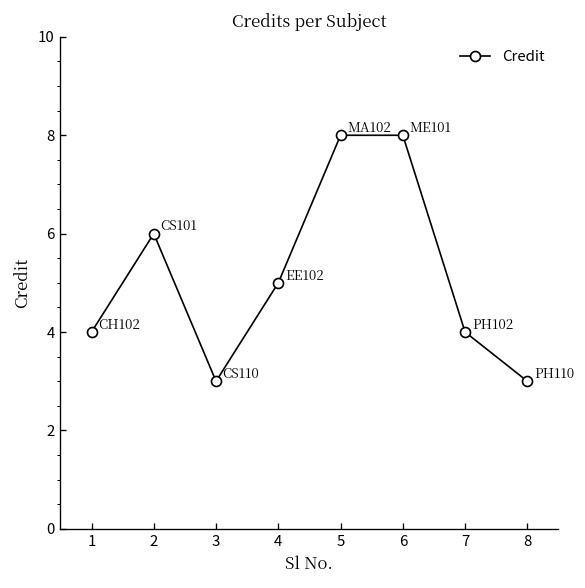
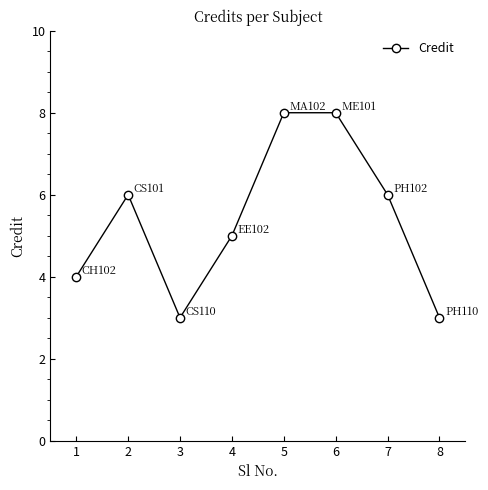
  {
    "1": 4,
    "2": 6,
    "3": 3,
    "4": 5,
    "5": 8,
    "6": 8,
-   "7": 4,
+   "7": 6,
    "8": 3
  }
